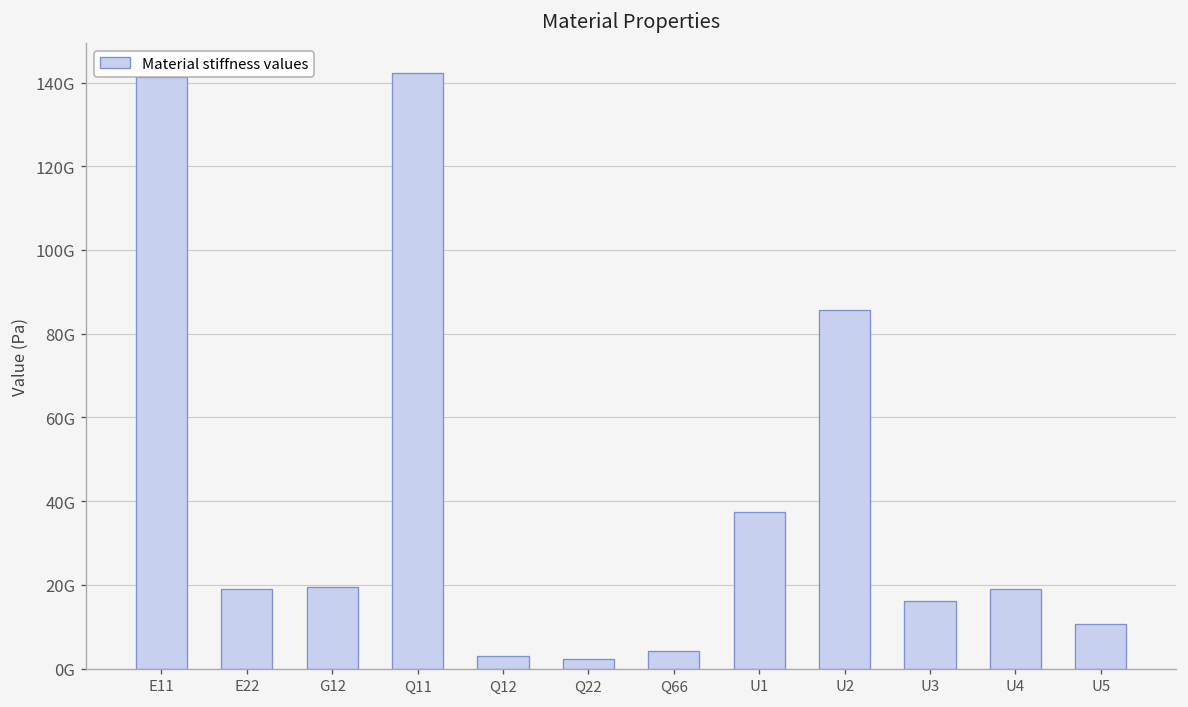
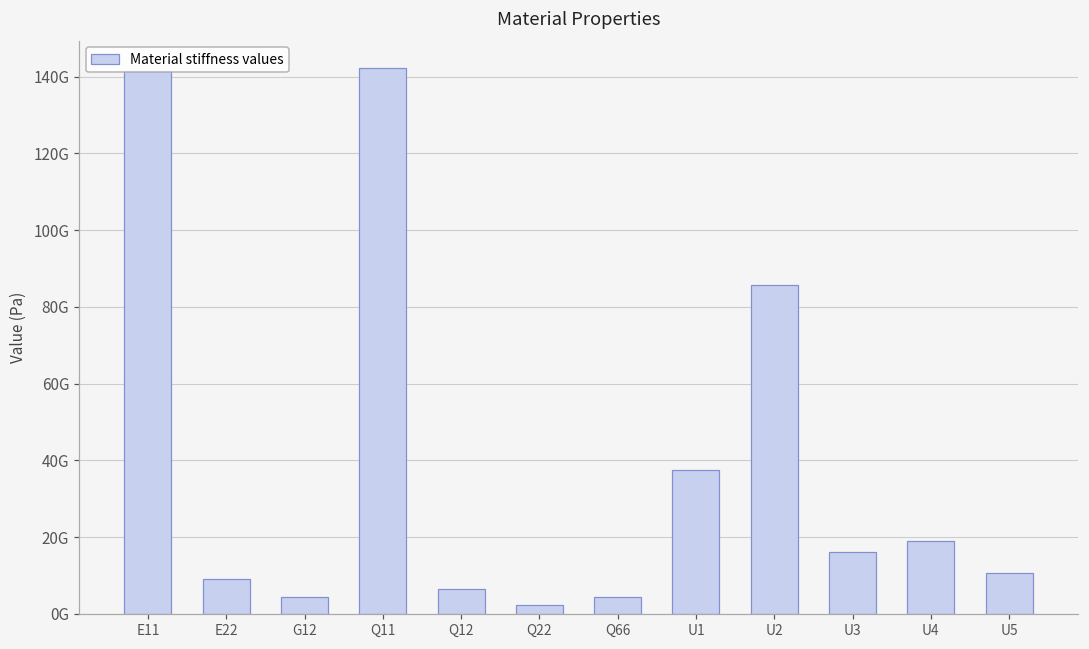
  {
-   "E22": 19000000000,
-   "G12": 20000000000,
+   "E22": 9000000000,
+   "G12": 4000000000,
    "Q11": 142000000000,
-   "Q12": 3000000000,
+   "Q12": 6000000000,
    "Q22": 2000000000,
    "Q66": 4000000000,
    "U1": 37000000000,
    "U2": 86000000000,
    "U3": 16000000000,
    "U4": 19000000000,
    "U5": 11000000000
  }
